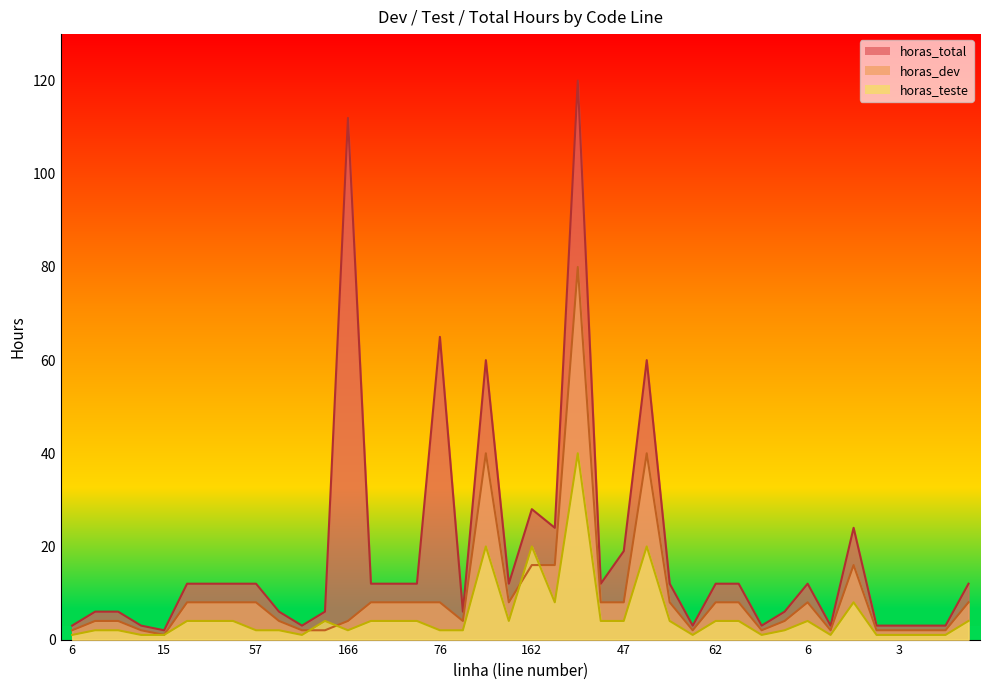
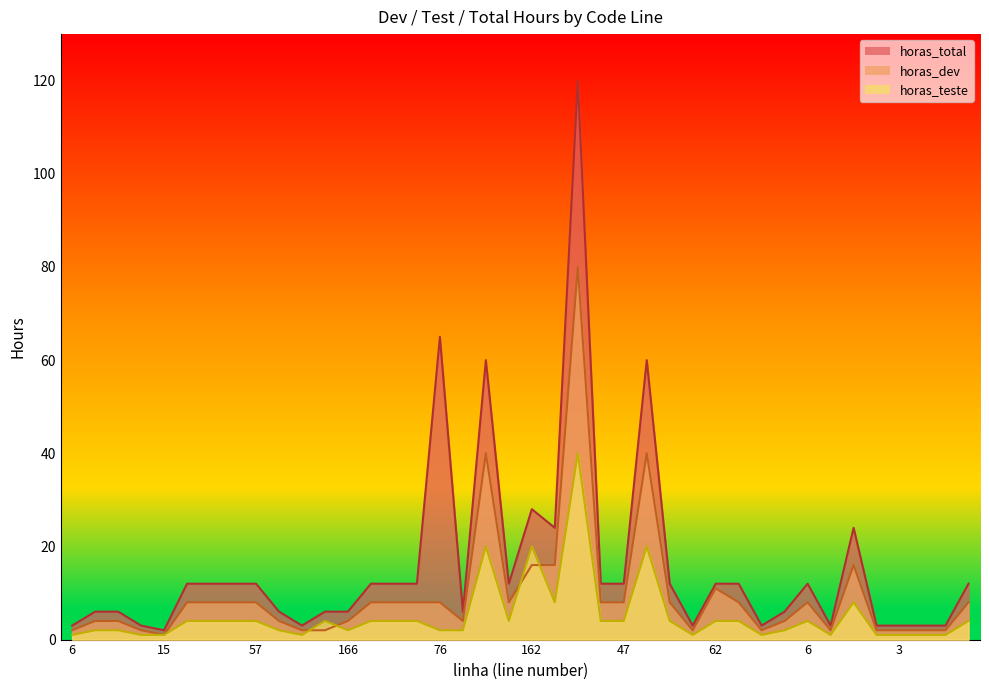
  {
    "horas_total": {
      "57": 12,
-     "166": 112,
+     "166": 6,
      "76": 65,
      "162": 28,
-     "47": 19,
+     "47": 12,
      "62": 12
    },
    "horas_dev": {
      "57": 8,
      "166": 4,
      "76": 8,
      "162": 16,
      "47": 8,
-     "62": 8
+     "62": 11
    },
    "horas_teste": {
-     "57": 2,
+     "57": 4,
      "166": 2,
      "76": 2,
      "162": 20,
      "47": 4,
      "62": 4
    }
  }
